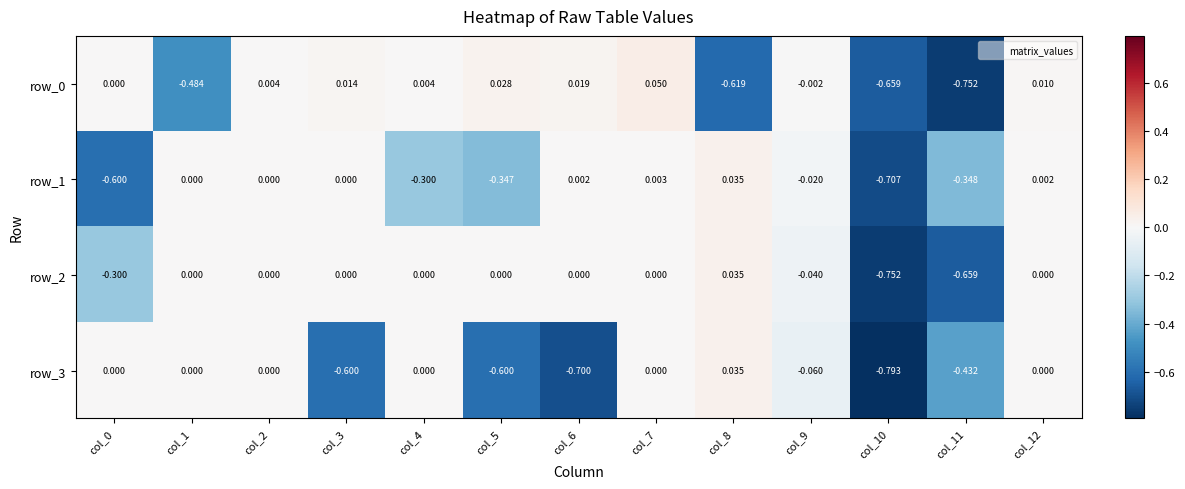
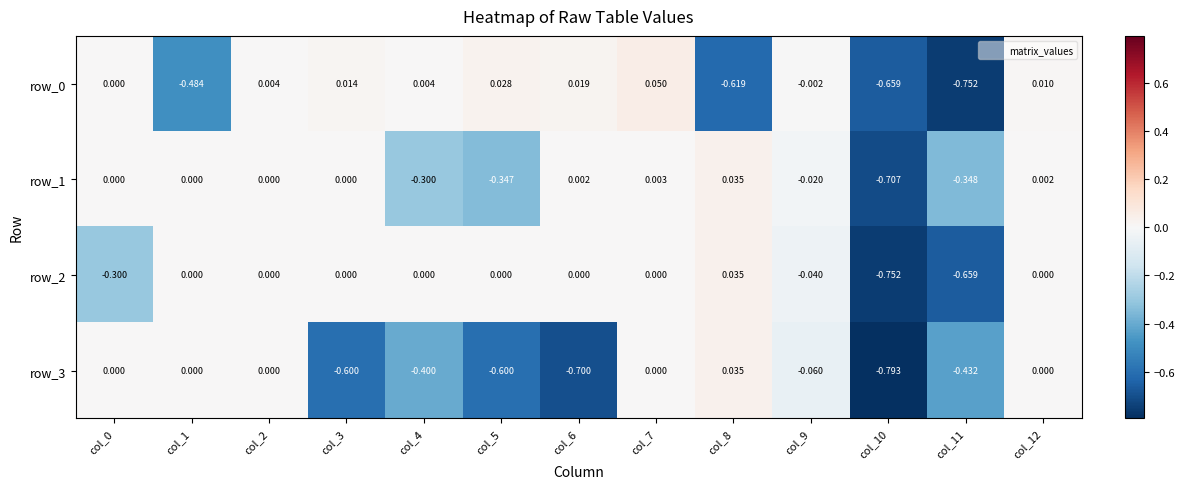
  {
    "row_0": {
      "col_0": 0.000,
      "col_1": -0.484,
      "col_2": 0.004,
      "col_3": 0.014,
      "col_4": 0.004,
      "col_5": 0.028,
      "col_6": 0.019,
      "col_7": 0.050,
      "col_8": -0.619,
      "col_9": -0.002,
      "col_10": -0.659,
      "col_11": -0.752,
      "col_12": 0.010
    },
    "row_1": {
-     "col_0": -0.600,
+     "col_0": 0.000,
      "col_1": 0.000,
      "col_2": 0.000,
      "col_3": 0.000,
      "col_4": -0.300,
      "col_5": -0.347,
      "col_6": 0.002,
      "col_7": 0.003,
      "col_8": 0.035,
      "col_9": -0.020,
      "col_10": -0.707,
      "col_11": -0.348,
      "col_12": 0.002
    },
    "row_2": {
      "col_0": -0.300,
      "col_1": 0.000,
      "col_2": 0.000,
      "col_3": 0.000,
      "col_4": 0.000,
      "col_5": 0.000,
      "col_6": 0.000,
      "col_7": 0.000,
      "col_8": 0.035,
      "col_9": -0.040,
      "col_10": -0.752,
      "col_11": -0.659,
      "col_12": 0.000
    },
    "row_3": {
      "col_0": 0.000,
      "col_1": 0.000,
      "col_2": 0.000,
      "col_3": -0.600,
-     "col_4": 0.000,
+     "col_4": -0.400,
      "col_5": -0.600,
      "col_6": -0.700,
      "col_7": 0.000,
      "col_8": 0.035,
      "col_9": -0.060,
      "col_10": -0.793,
      "col_11": -0.432,
      "col_12": 0.000
    }
  }
